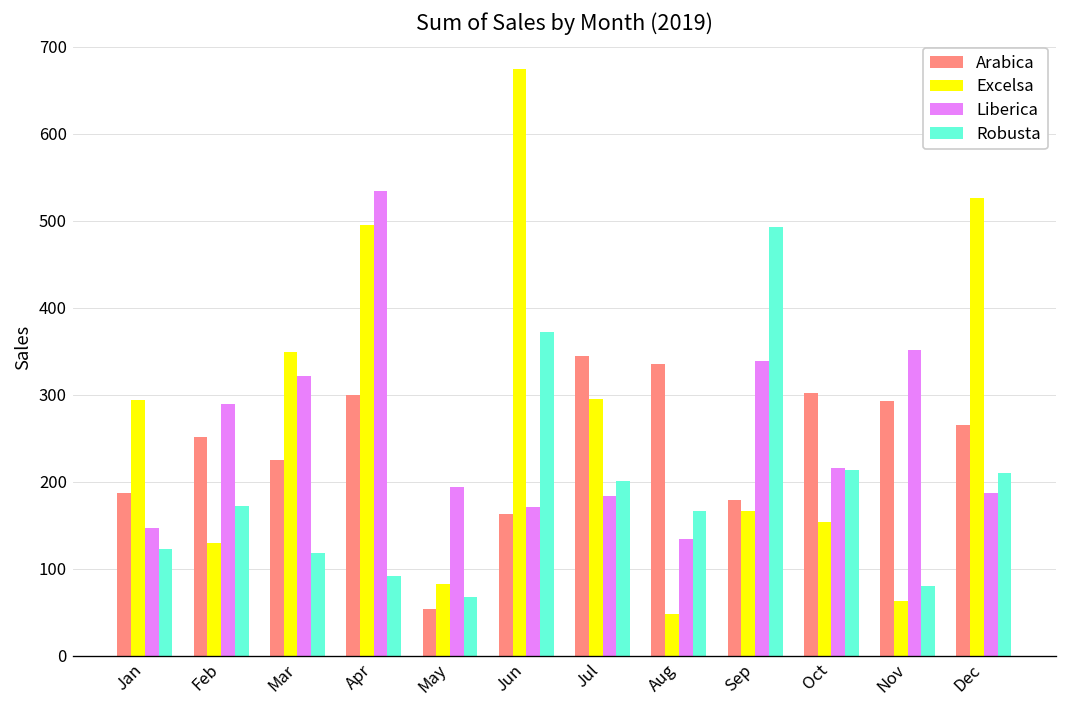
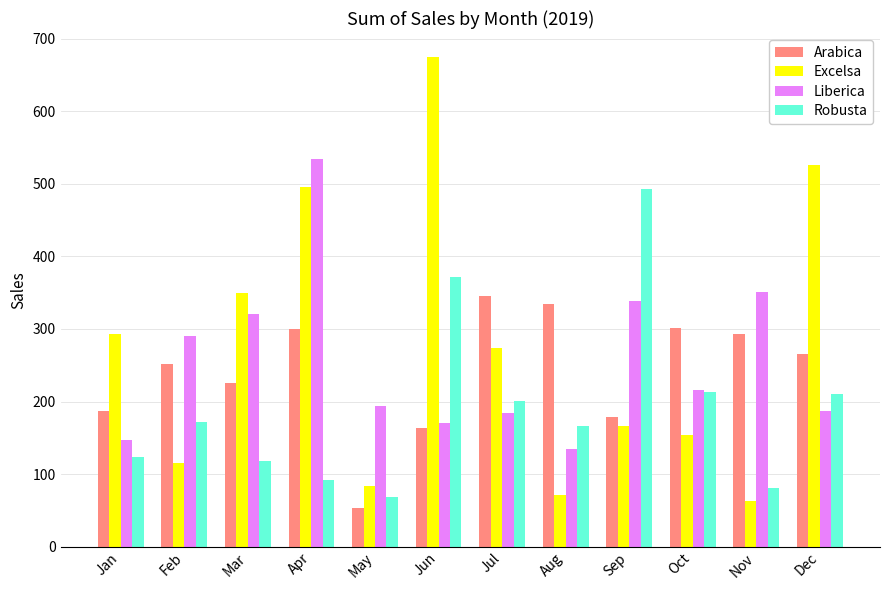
  {
    "Arabica": {
      "Jan": 190,
      "Feb": 250,
      "Mar": 220,
      "Apr": 300,
      "May": 50,
      "Jun": 160,
      "Jul": 350,
      "Aug": 330,
      "Sep": 180,
      "Oct": 300,
      "Nov": 290,
      "Dec": 270
    },
    "Excelsa": {
      "Jan": 290,
-     "Feb": 130,
+     "Feb": 120,
      "Mar": 350,
      "Apr": 500,
      "May": 80,
      "Jun": 670,
-     "Jul": 300,
-     "Aug": 50,
+     "Jul": 270,
+     "Aug": 70,
      "Sep": 170,
      "Oct": 150,
      "Nov": 60,
      "Dec": 530
    },
    "Liberica": {
      "Jan": 150,
      "Feb": 290,
      "Mar": 320,
      "Apr": 530,
      "May": 190,
      "Jun": 170,
      "Jul": 180,
      "Aug": 130,
      "Sep": 340,
      "Oct": 220,
      "Nov": 350,
      "Dec": 190
    },
    "Robusta": {
      "Jan": 120,
      "Feb": 170,
      "Mar": 120,
      "Apr": 90,
      "May": 70,
      "Jun": 370,
      "Jul": 200,
      "Aug": 170,
      "Sep": 490,
      "Oct": 210,
      "Nov": 80,
      "Dec": 210
    }
  }
